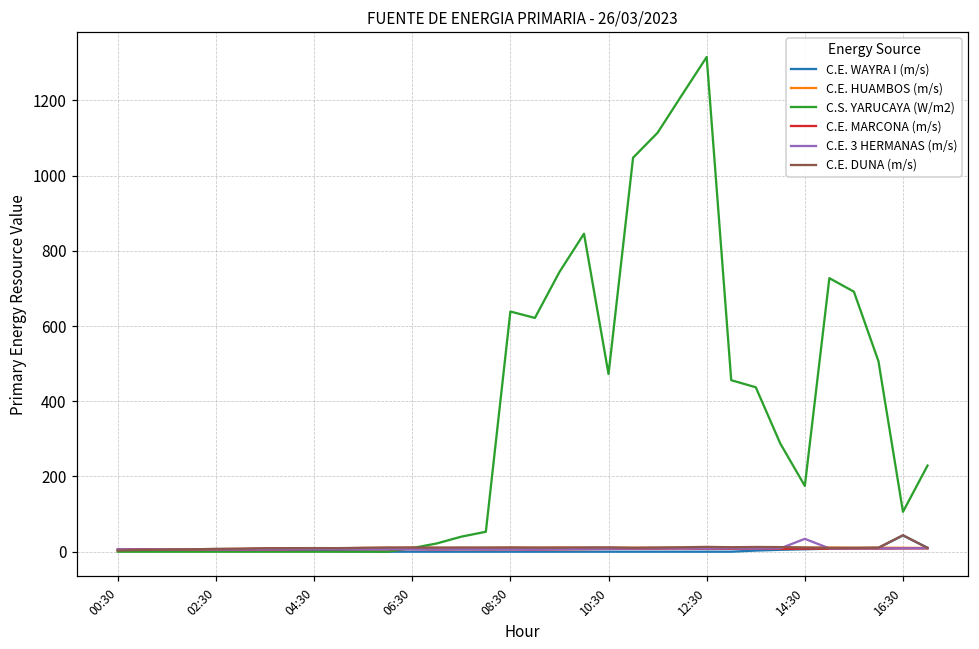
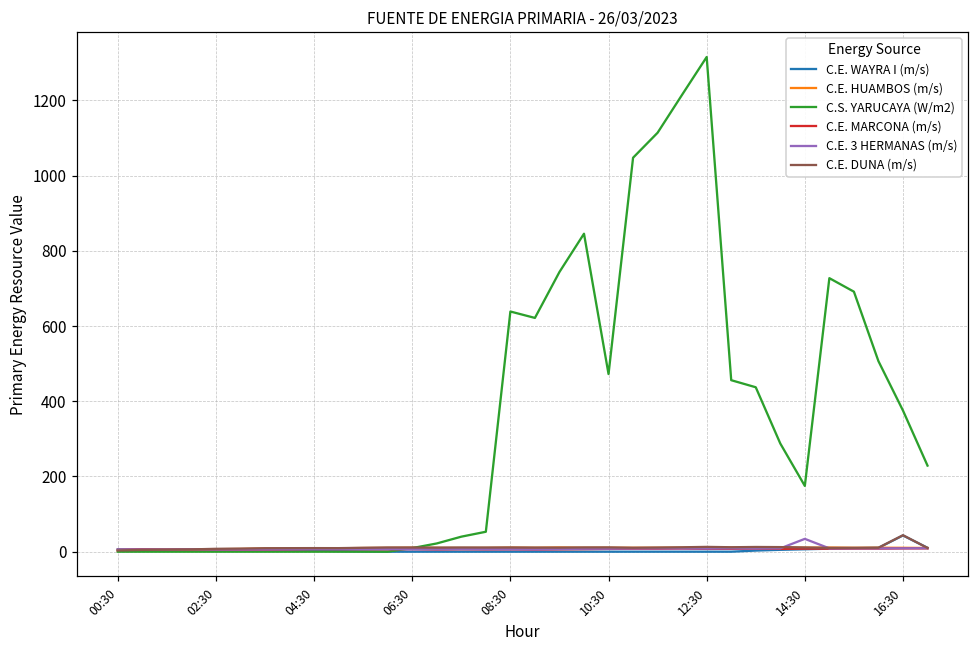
  {
    "C.S. YARUCAYA (W/m2)": {
      "08:30": 640,
      "10:30": 470,
      "12:30": 1320,
      "14:30": 170,
-     "16:30": 110
+     "16:30": 380
    },
    "C.E. 3 HERMANAS (m/s)": {
      "14:30": 30
    }
  }
